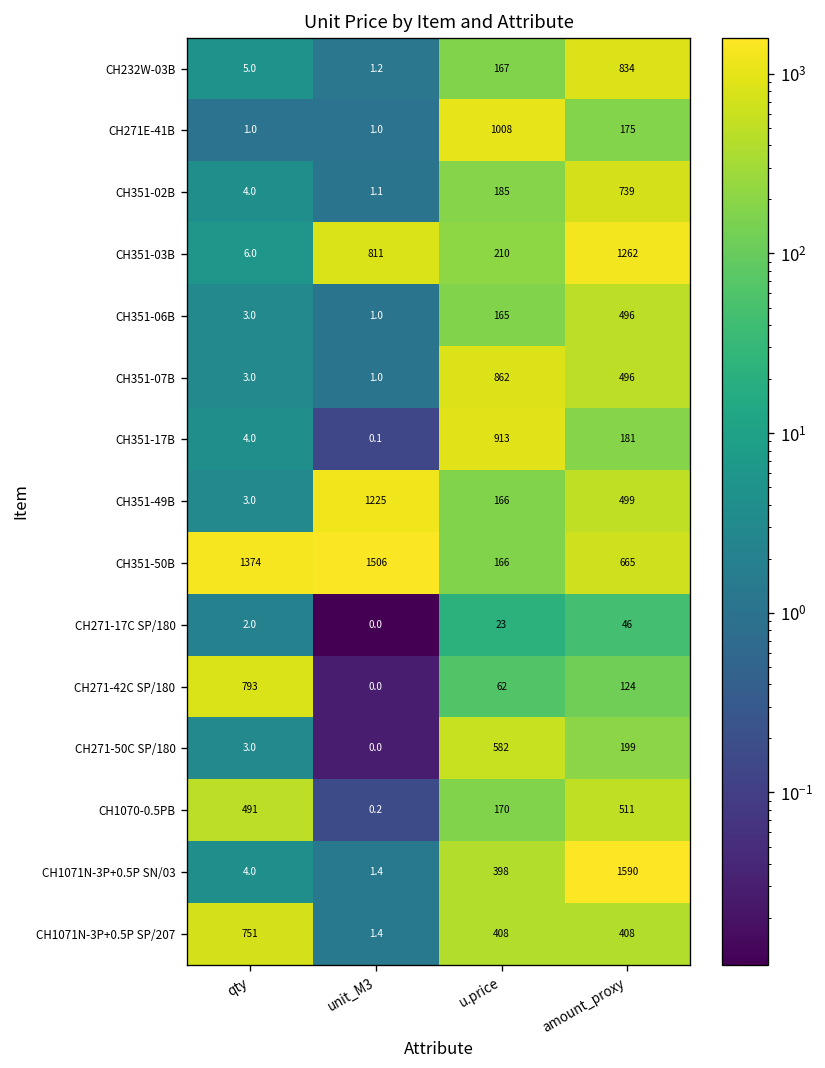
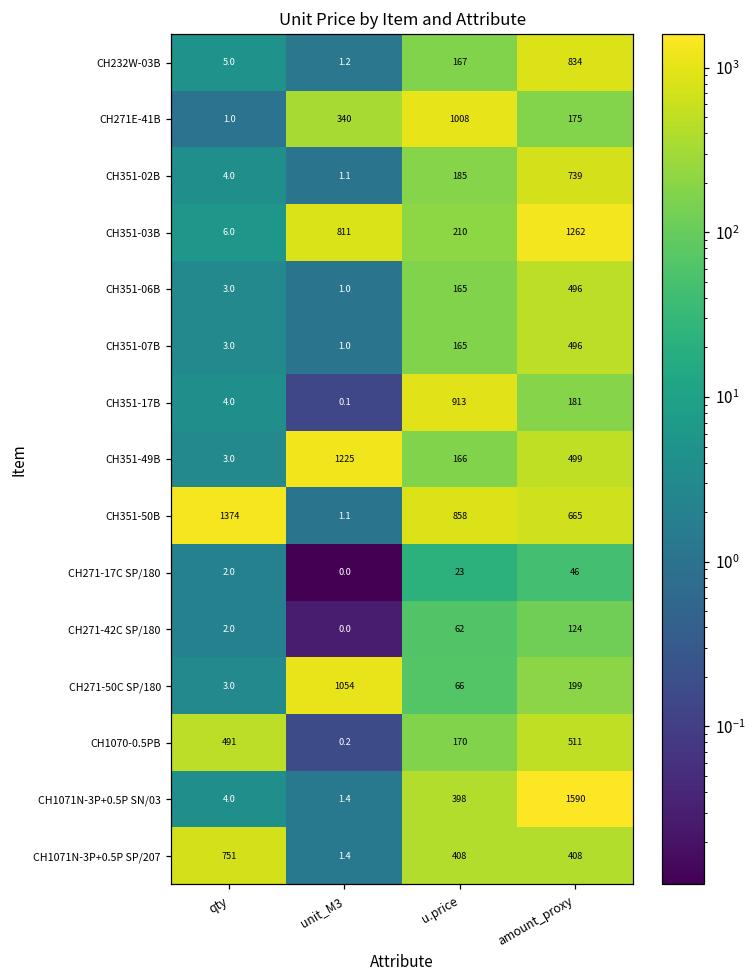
  {
    "CH232W-03B": {
      "qty": 5.0,
      "unit_M3": 1.2,
      "u.price": 167,
      "amount_proxy": 834
    },
    "CH271E-41B": {
      "qty": 1.0,
-     "unit_M3": 1.0,
+     "unit_M3": 340,
      "u.price": 1008,
      "amount_proxy": 175
    },
    "CH351-02B": {
      "qty": 4.0,
      "unit_M3": 1.1,
      "u.price": 185,
      "amount_proxy": 739
    },
    "CH351-03B": {
      "qty": 6.0,
      "unit_M3": 811,
      "u.price": 210,
      "amount_proxy": 1262
    },
    "CH351-06B": {
      "qty": 3.0,
      "unit_M3": 1.0,
      "u.price": 165,
      "amount_proxy": 496
    },
    "CH351-07B": {
      "qty": 3.0,
      "unit_M3": 1.0,
-     "u.price": 862,
+     "u.price": 165,
      "amount_proxy": 496
    },
    "CH351-17B": {
      "qty": 4.0,
      "unit_M3": 0.1,
      "u.price": 913,
      "amount_proxy": 181
    },
    "CH351-49B": {
      "qty": 3.0,
      "unit_M3": 1225,
      "u.price": 166,
      "amount_proxy": 499
    },
    "CH351-50B": {
      "qty": 1374,
-     "unit_M3": 1506,
-     "u.price": 166,
+     "unit_M3": 1.1,
+     "u.price": 858,
      "amount_proxy": 665
    },
    "CH271-17C SP/180": {
      "qty": 2.0,
      "unit_M3": 0.0,
      "u.price": 23,
      "amount_proxy": 46
    },
    "CH271-42C SP/180": {
-     "qty": 793,
+     "qty": 2.0,
      "unit_M3": 0.0,
      "u.price": 62,
      "amount_proxy": 124
    },
    "CH271-50C SP/180": {
      "qty": 3.0,
-     "unit_M3": 0.0,
-     "u.price": 582,
+     "unit_M3": 1054,
+     "u.price": 66,
      "amount_proxy": 199
    },
    "CH1070-0.5PB": {
      "qty": 491,
      "unit_M3": 0.2,
      "u.price": 170,
      "amount_proxy": 511
    },
    "CH1071N-3P+0.5P SN/03": {
      "qty": 4.0,
      "unit_M3": 1.4,
      "u.price": 398,
      "amount_proxy": 1590
    },
    "CH1071N-3P+0.5P SP/207": {
      "qty": 751,
      "unit_M3": 1.4,
      "u.price": 408,
      "amount_proxy": 408
    }
  }
